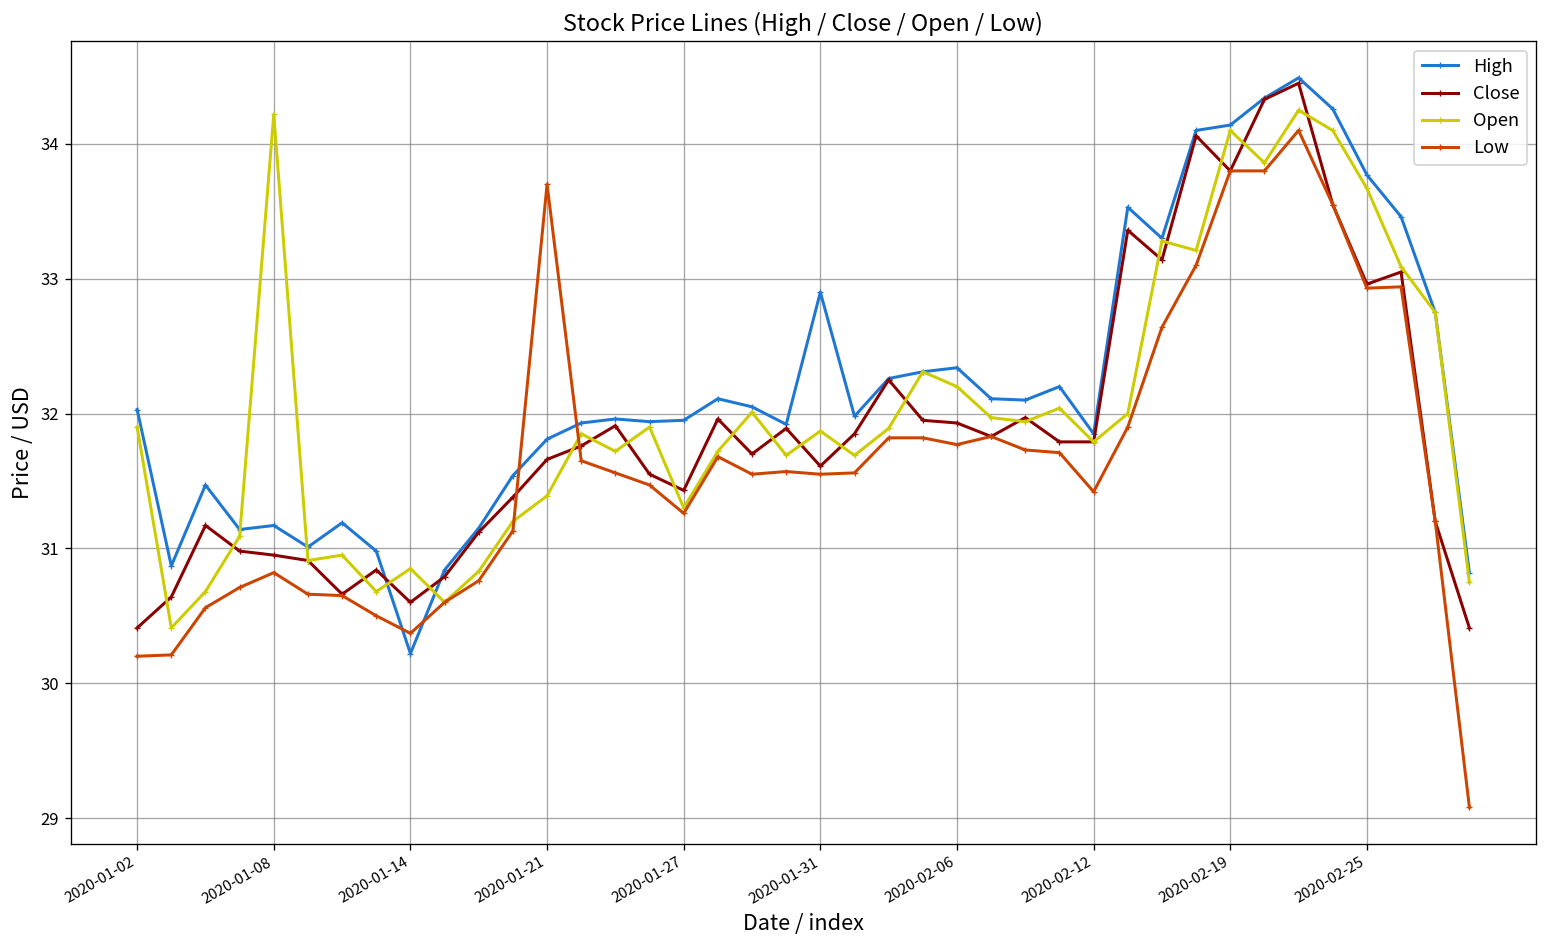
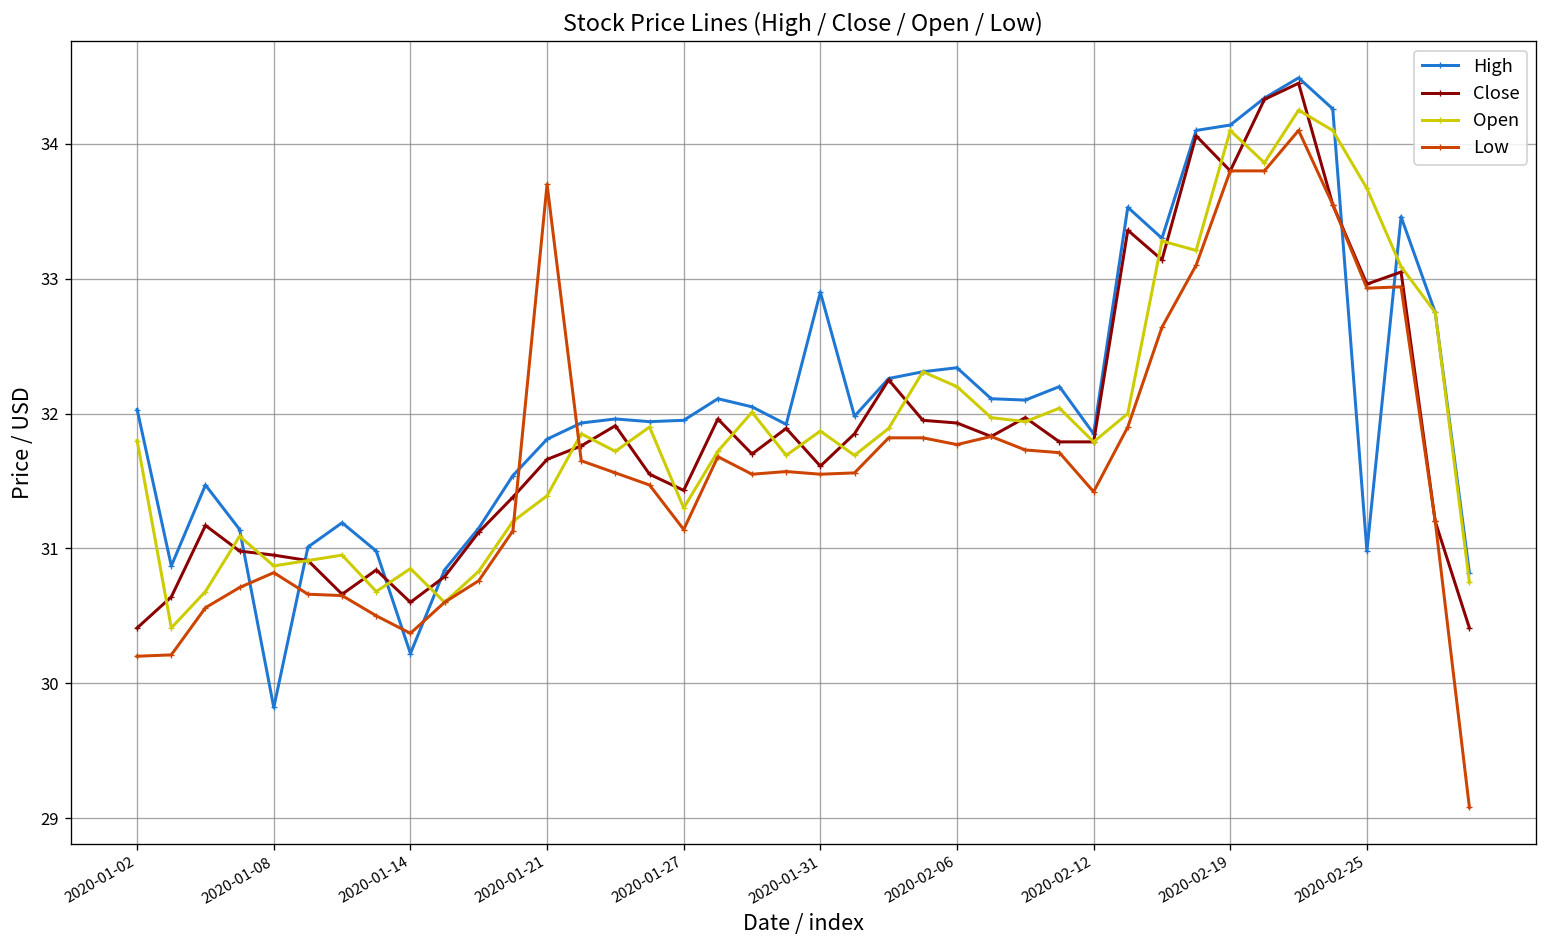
  {
    "High": {
      "2020-01-02": 32.03,
-     "2020-01-08": 31.17,
+     "2020-01-08": 29.82,
      "2020-01-14": 30.22,
      "2020-01-21": 31.81,
      "2020-01-27": 31.95,
      "2020-01-31": 32.90,
      "2020-02-06": 32.34,
      "2020-02-12": 31.85,
      "2020-02-19": 34.14,
-     "2020-02-25": 33.77
+     "2020-02-25": 30.98
    },
    "Close": {
      "2020-01-02": 30.41,
      "2020-01-08": 30.95,
      "2020-01-14": 30.60,
      "2020-01-21": 31.66,
      "2020-01-27": 31.43,
      "2020-01-31": 31.61,
      "2020-02-06": 31.93,
      "2020-02-25": 32.96
    },
    "Open": {
-     "2020-01-02": 31.9,
-     "2020-01-08": 34.22,
+     "2020-01-02": 31.8,
+     "2020-01-08": 30.87,
      "2020-01-14": 30.85,
      "2020-01-21": 31.39,
      "2020-01-27": 31.30,
      "2020-01-31": 31.87,
      "2020-02-06": 32.20,
      "2020-02-19": 34.10,
      "2020-02-25": 33.67
    },
    "Low": {
      "2020-01-02": 30.20,
      "2020-01-08": 30.82,
      "2020-01-14": 30.37,
      "2020-01-21": 33.70,
-     "2020-01-27": 31.26,
+     "2020-01-27": 31.14,
      "2020-01-31": 31.55,
      "2020-02-06": 31.77,
      "2020-02-12": 31.42,
      "2020-02-25": 32.93
    }
  }
